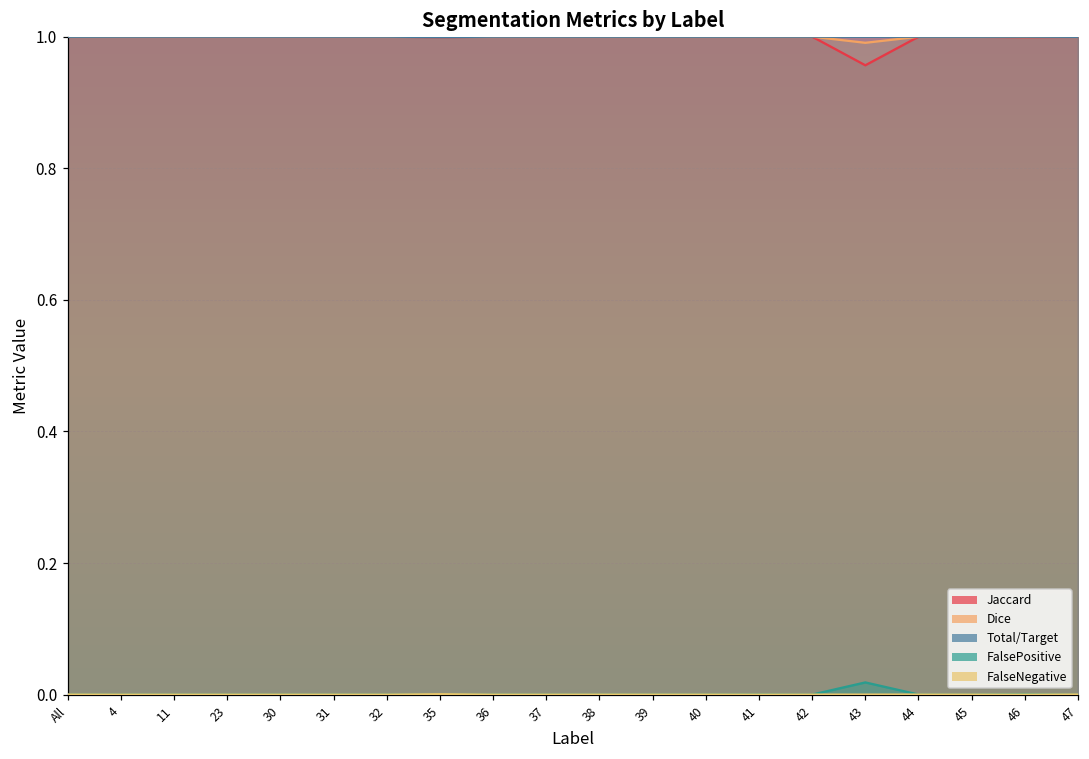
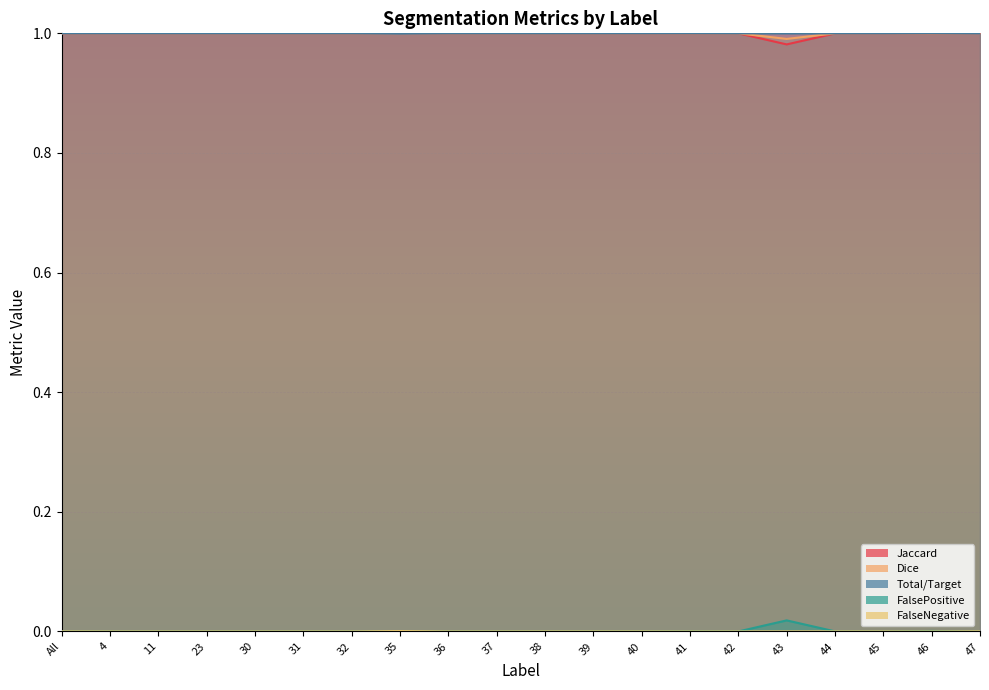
  {
    "Jaccard": {
-     "43": 0.96
+     "43": 0.98
    }
  }
